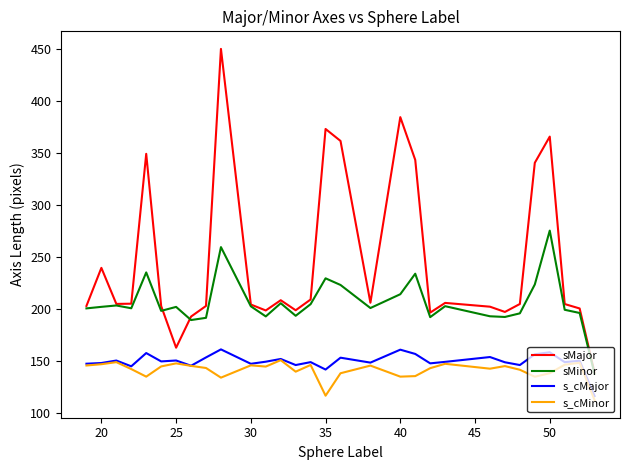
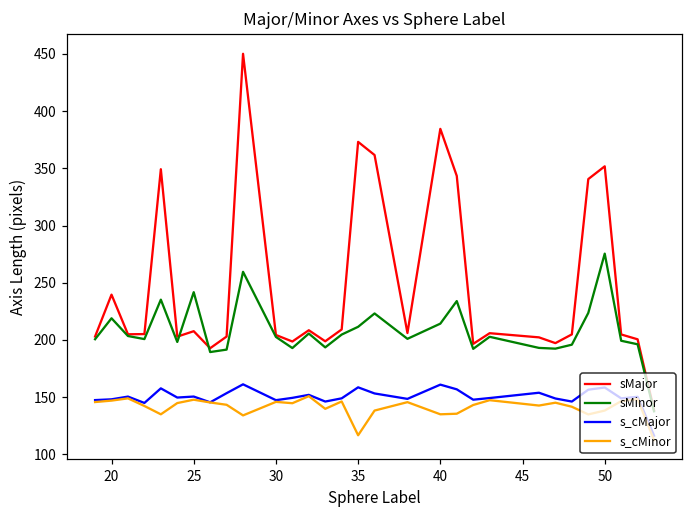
  {
    "sMajor": {
      "20": 240,
-     "25": 163,
+     "25": 208,
      "35": 373,
      "40": 385,
-     "50": 366
+     "50": 352
    },
    "sMinor": {
-     "20": 202,
-     "25": 202,
-     "35": 229,
+     "20": 219,
+     "25": 242,
+     "35": 211,
      "40": 214,
      "50": 275
    },
    "s_cMajor": {
      "25": 150,
-     "35": 142,
+     "35": 158,
      "40": 161
    },
    "s_cMinor": {
      "25": 148,
      "35": 117,
      "40": 135
    }
  }
